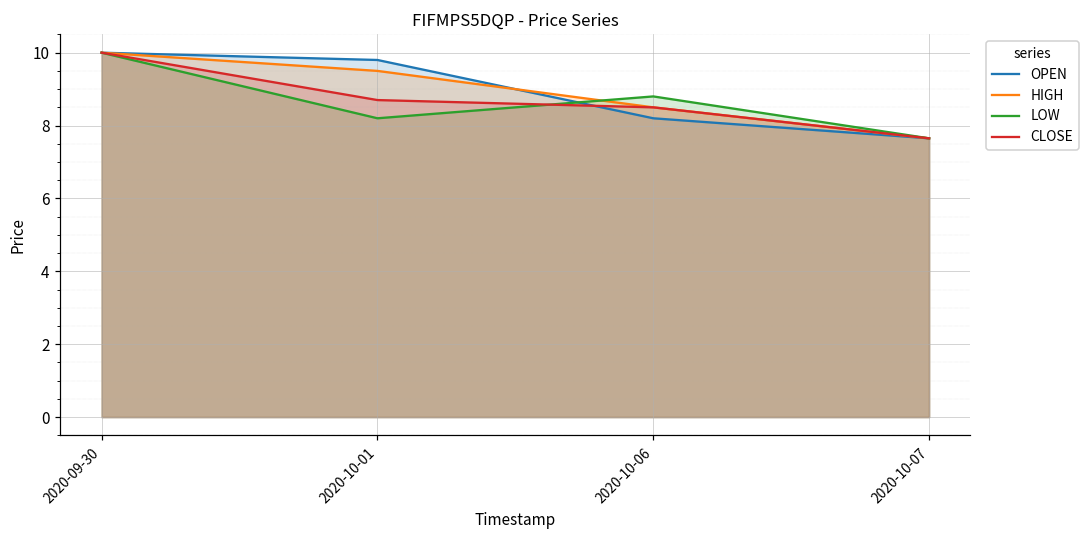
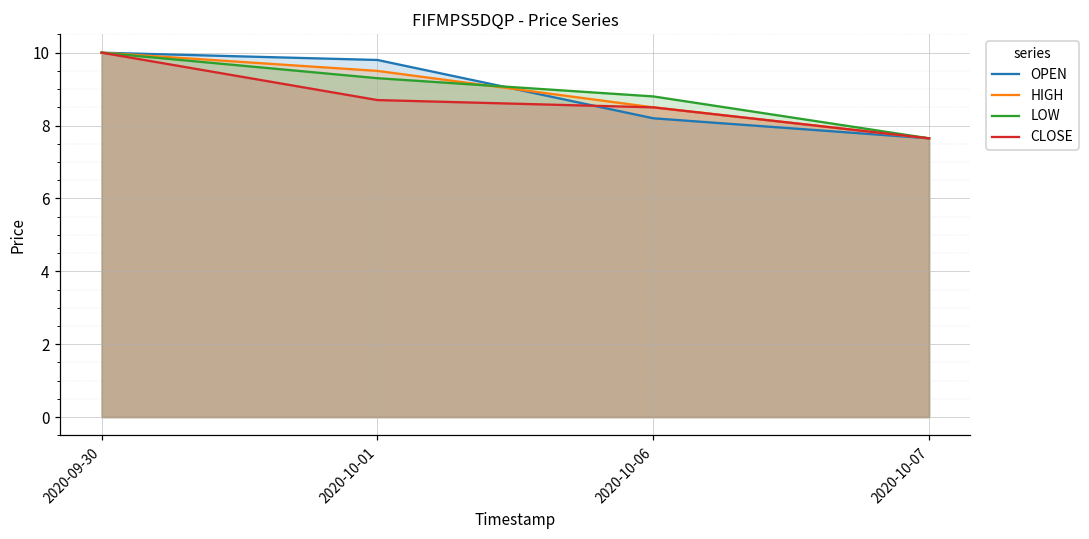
  {
    "OPEN": {
      "2020-10-01": 9.8,
      "2020-10-06": 8.2
    },
    "HIGH": {
      "2020-10-01": 9.5
    },
    "LOW": {
-     "2020-10-01": 8.2,
+     "2020-10-01": 9.3,
      "2020-10-06": 8.8
    },
    "CLOSE": {
      "2020-10-01": 8.7
    }
  }
